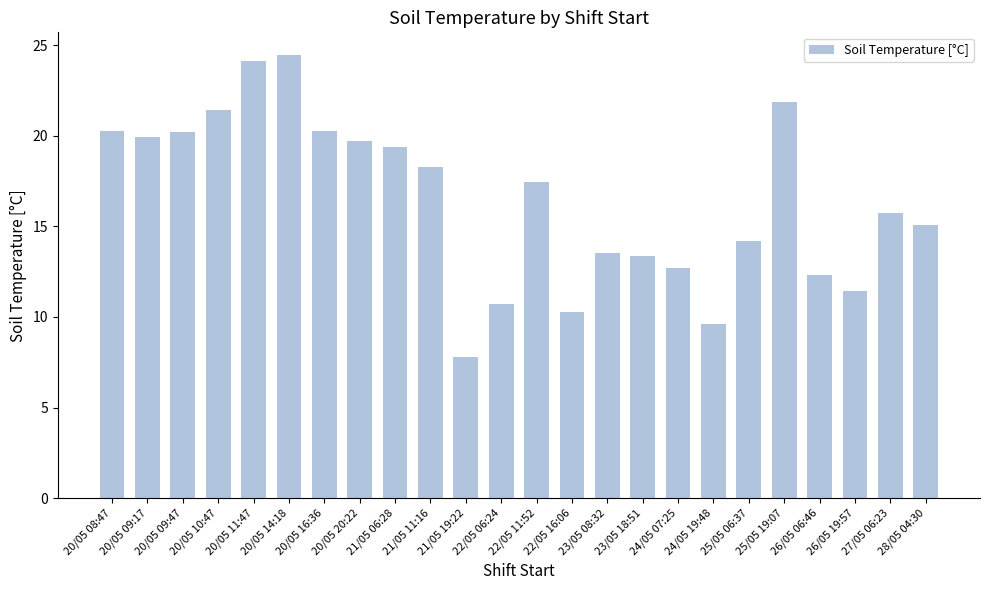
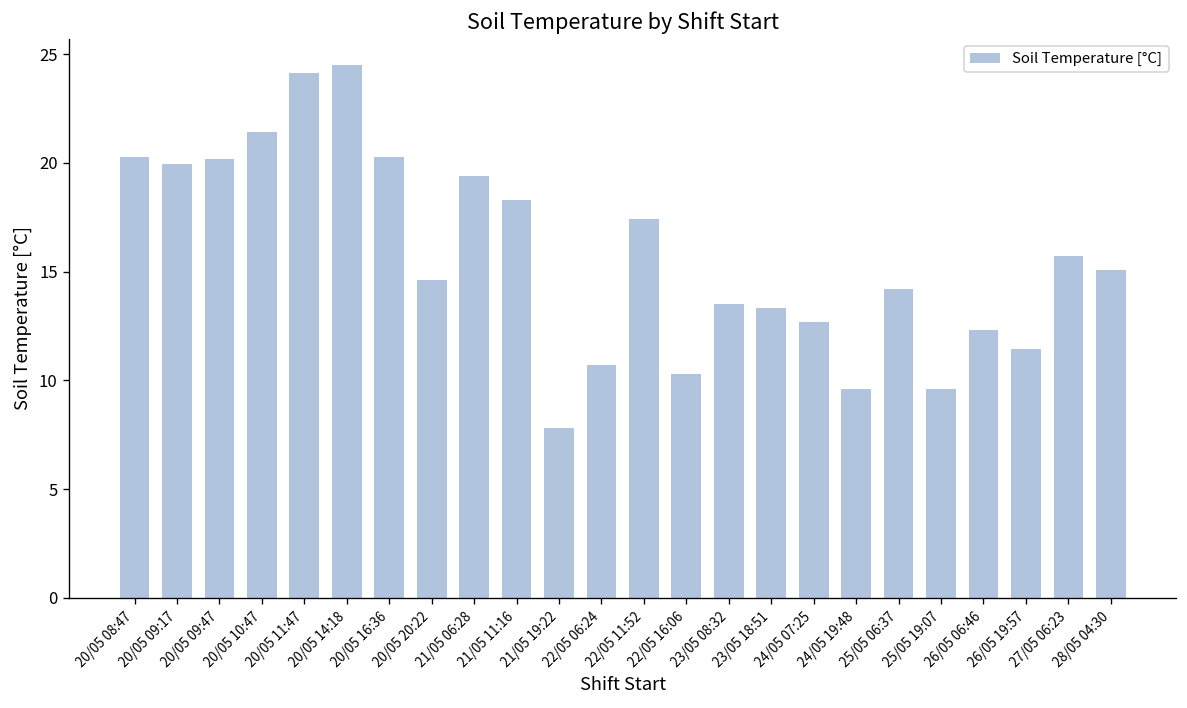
  {
    "20/05 08:47": 20.2,
    "20/05 09:17": 19.9,
    "20/05 09:47": 20.2,
    "20/05 10:47": 21.4,
    "20/05 11:47": 24.1,
    "20/05 14:18": 24.5,
    "20/05 16:36": 20.2,
-   "20/05 20:22": 19.7,
+   "20/05 20:22": 14.6,
    "21/05 06:28": 19.4,
    "21/05 11:16": 18.3,
    "21/05 19:22": 7.8,
    "22/05 06:24": 10.7,
    "22/05 11:52": 17.4,
    "22/05 16:06": 10.3,
    "23/05 08:32": 13.5,
    "23/05 18:51": 13.3,
    "24/05 07:25": 12.7,
    "24/05 19:48": 9.6,
    "25/05 06:37": 14.2,
-   "25/05 19:07": 21.8,
+   "25/05 19:07": 9.6,
    "26/05 06:46": 12.3,
    "26/05 19:57": 11.4,
    "27/05 06:23": 15.7,
    "28/05 04:30": 15.1
  }
